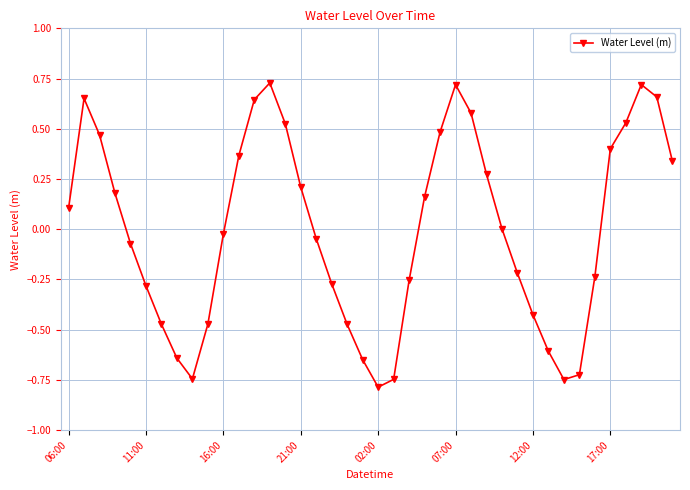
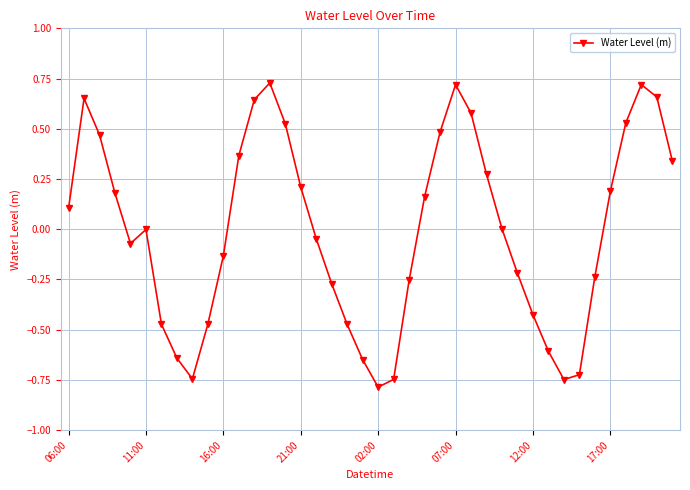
  {
    "06:00": 0.10,
-   "11:00": -0.28,
-   "16:00": -0.02,
+   "11:00": 0.00,
+   "16:00": -0.13,
    "21:00": 0.21,
    "02:00": -0.79,
    "07:00": 0.72,
    "12:00": -0.43,
-   "17:00": 0.40
+   "17:00": 0.19
  }
